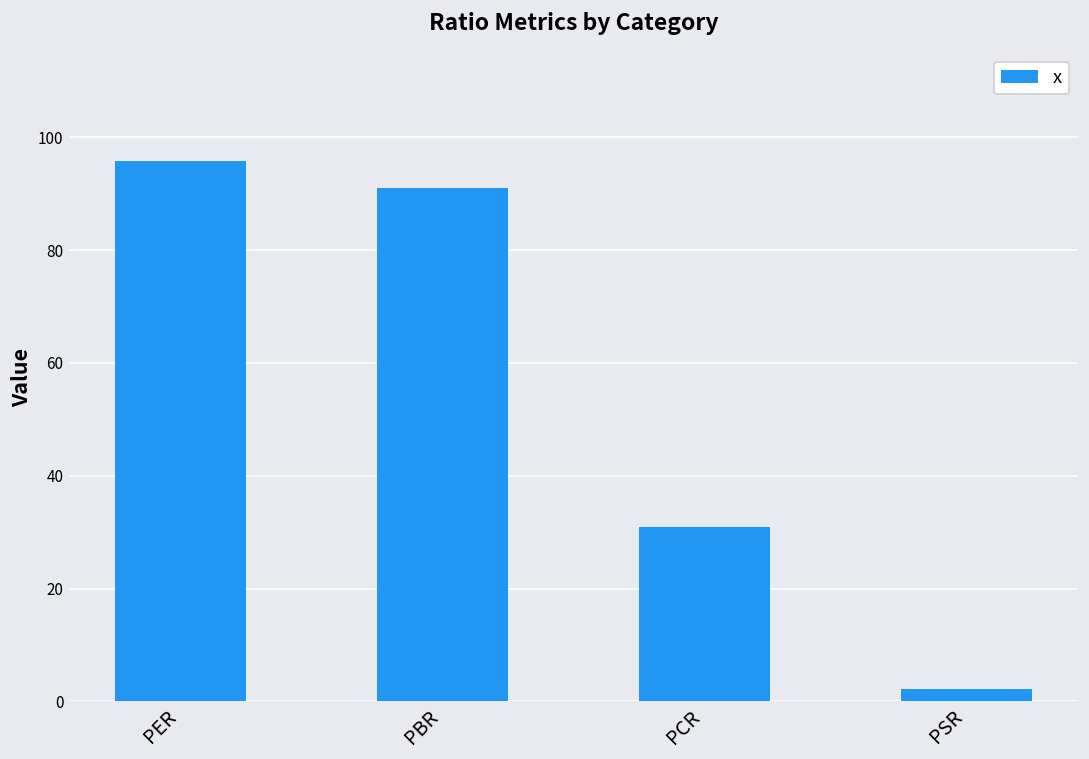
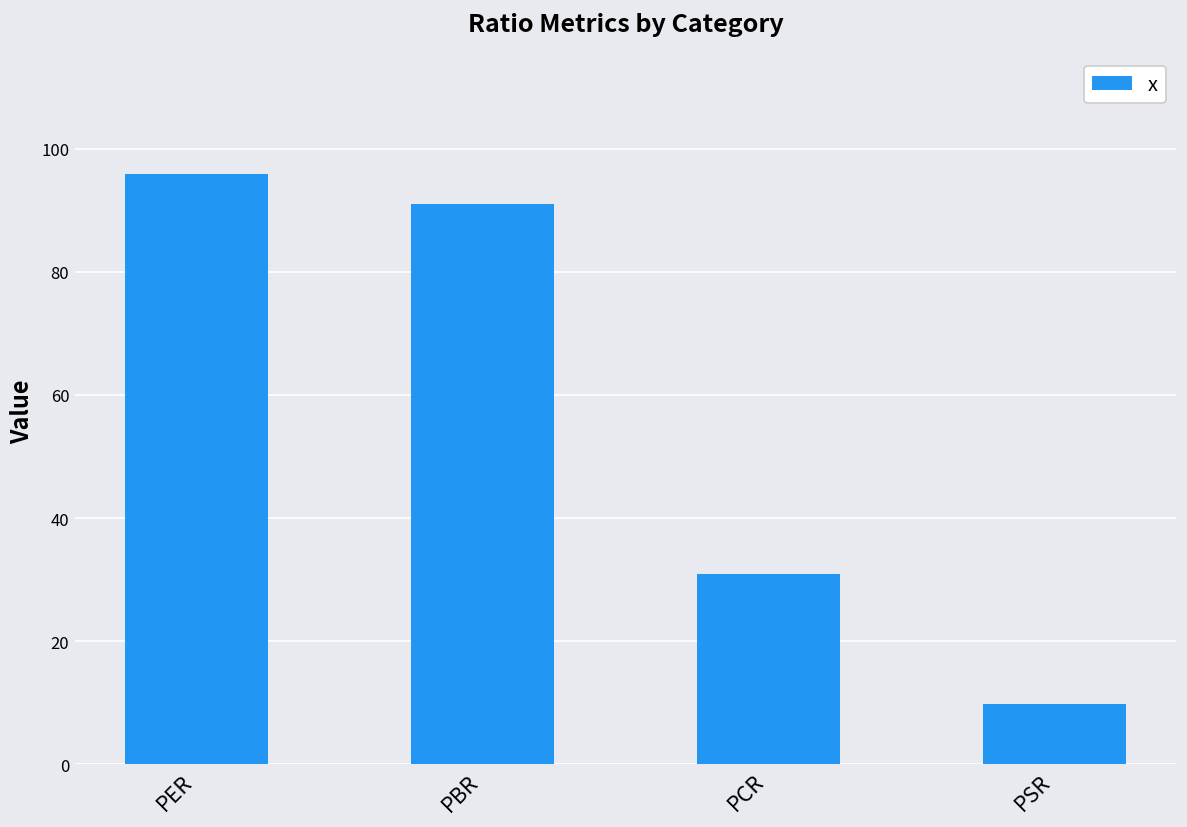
  {
    "PER": 96,
    "PBR": 91,
    "PCR": 31,
-   "PSR": 2
+   "PSR": 10
  }
